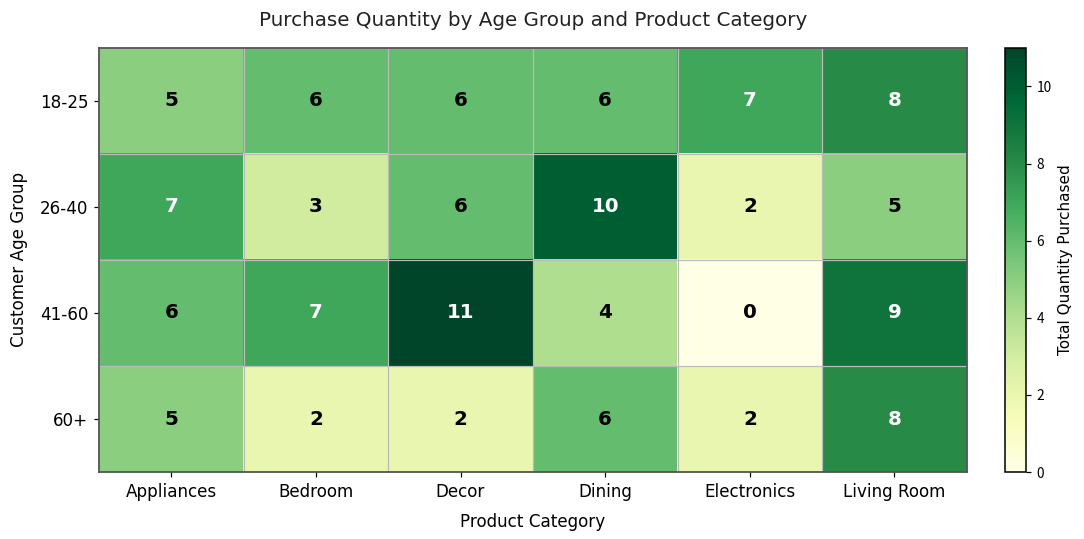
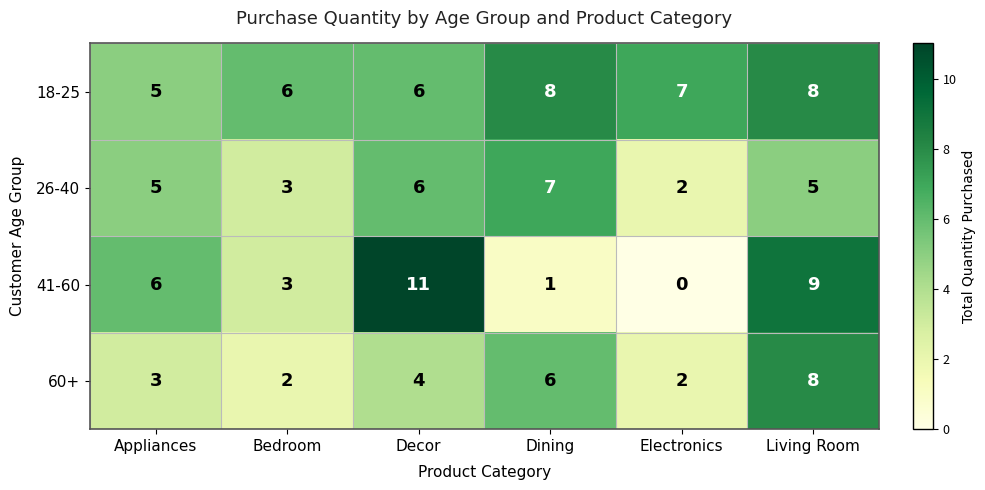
  {
    "18-25": {
      "Appliances": 5,
      "Bedroom": 6,
      "Decor": 6,
-     "Dining": 6,
+     "Dining": 8,
      "Electronics": 7,
      "Living Room": 8
    },
    "26-40": {
-     "Appliances": 7,
+     "Appliances": 5,
      "Bedroom": 3,
      "Decor": 6,
-     "Dining": 10,
+     "Dining": 7,
      "Electronics": 2,
      "Living Room": 5
    },
    "41-60": {
      "Appliances": 6,
-     "Bedroom": 7,
+     "Bedroom": 3,
      "Decor": 11,
-     "Dining": 4,
+     "Dining": 1,
      "Electronics": 0,
      "Living Room": 9
    },
    "60+": {
-     "Appliances": 5,
+     "Appliances": 3,
      "Bedroom": 2,
-     "Decor": 2,
+     "Decor": 4,
      "Dining": 6,
      "Electronics": 2,
      "Living Room": 8
    }
  }
